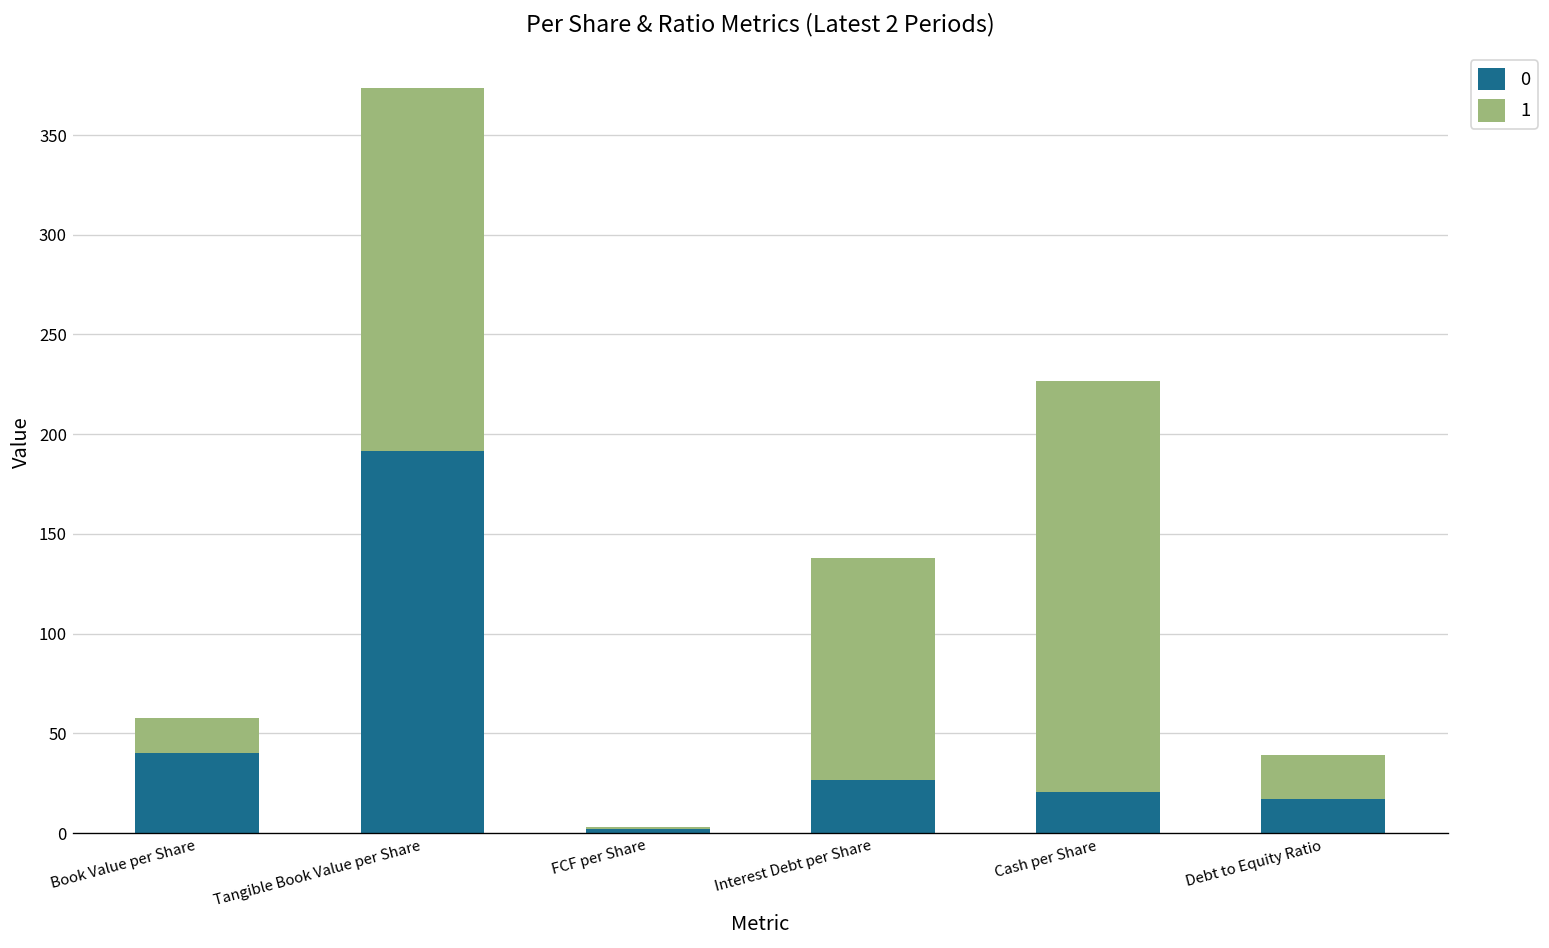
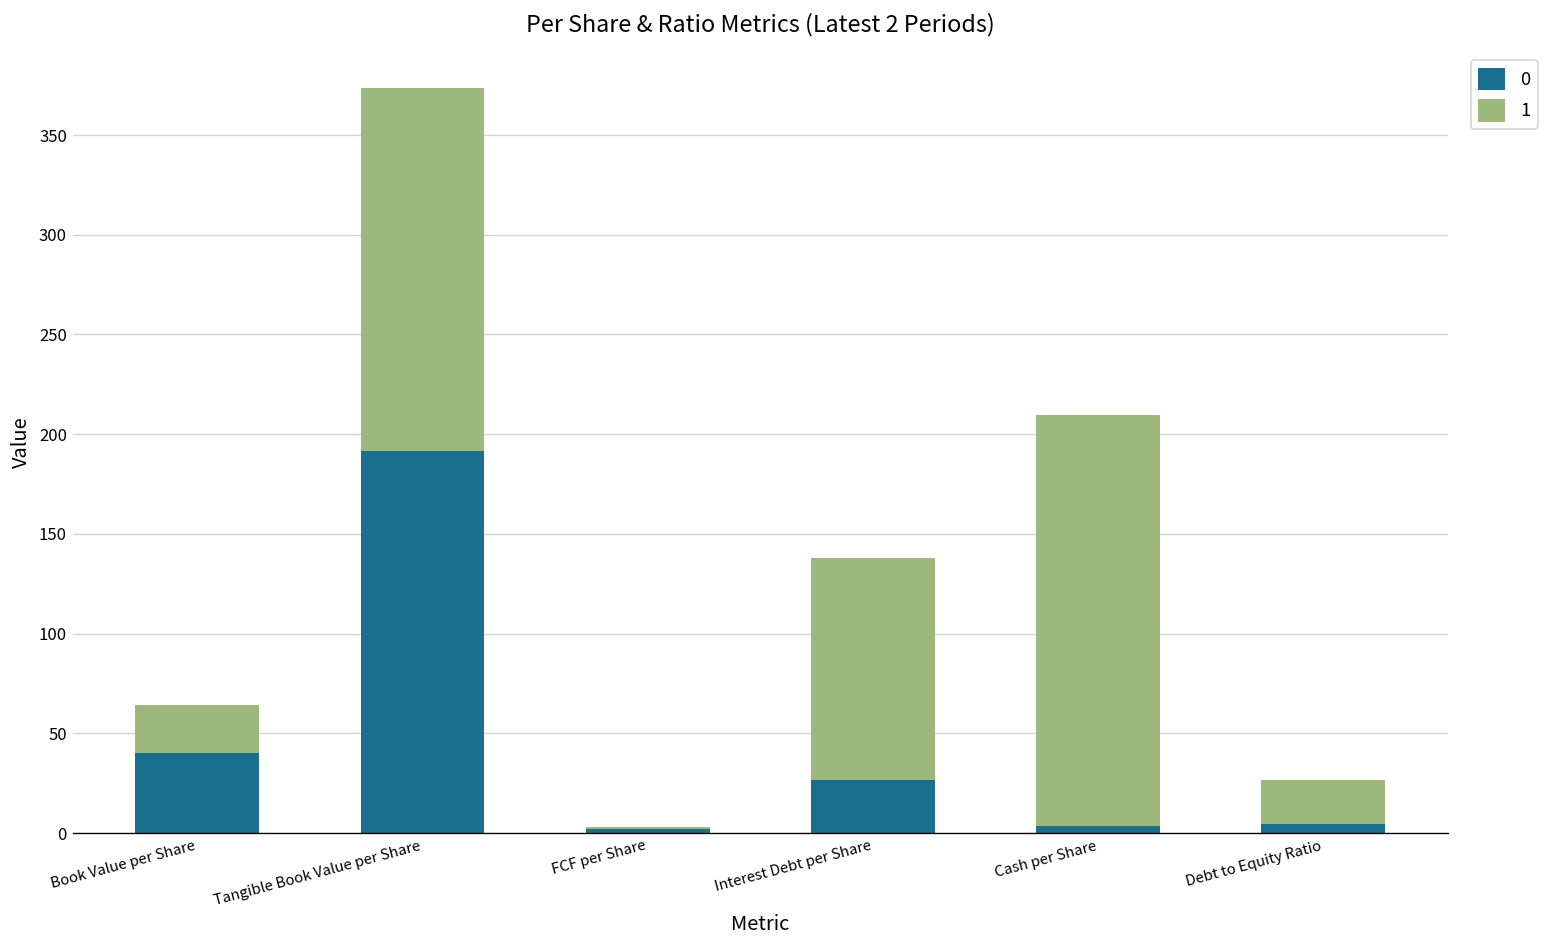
  {
    "0": {
      "Book Value per Share": 40,
      "Tangible Book Value per Share": 191,
      "FCF per Share": 2,
      "Interest Debt per Share": 27,
-     "Cash per Share": 20,
-     "Debt to Equity Ratio": 17
+     "Cash per Share": 3,
+     "Debt to Equity Ratio": 4
    },
    "1": {
-     "Book Value per Share": 18,
+     "Book Value per Share": 24,
      "Tangible Book Value per Share": 182,
      "Interest Debt per Share": 111,
      "Cash per Share": 206,
      "Debt to Equity Ratio": 22
    }
  }
